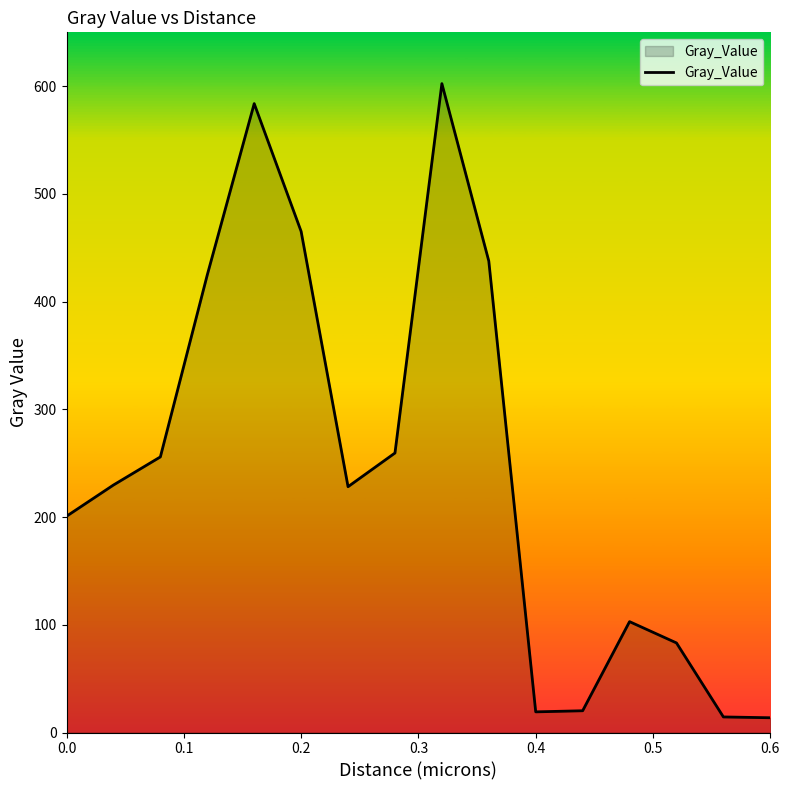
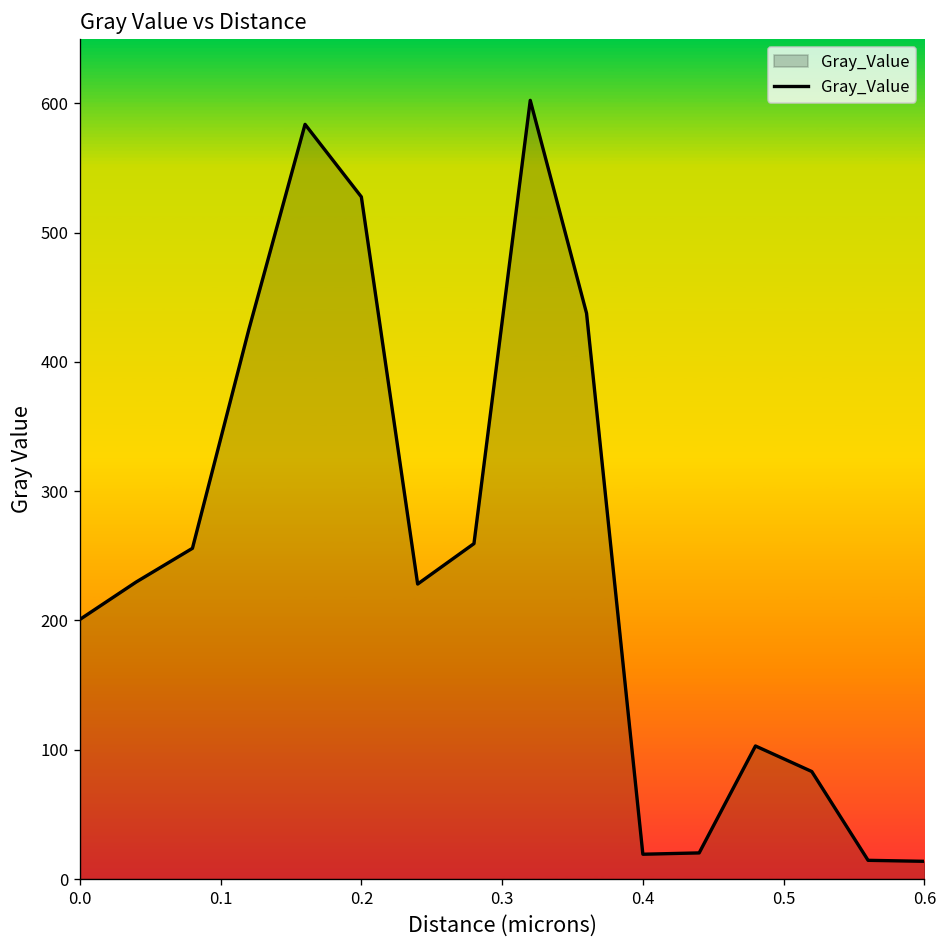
  {
    "0.0": 201,
-   "0.2": 465,
+   "0.2": 528,
    "0.4": 19,
    "0.6": 14
  }
